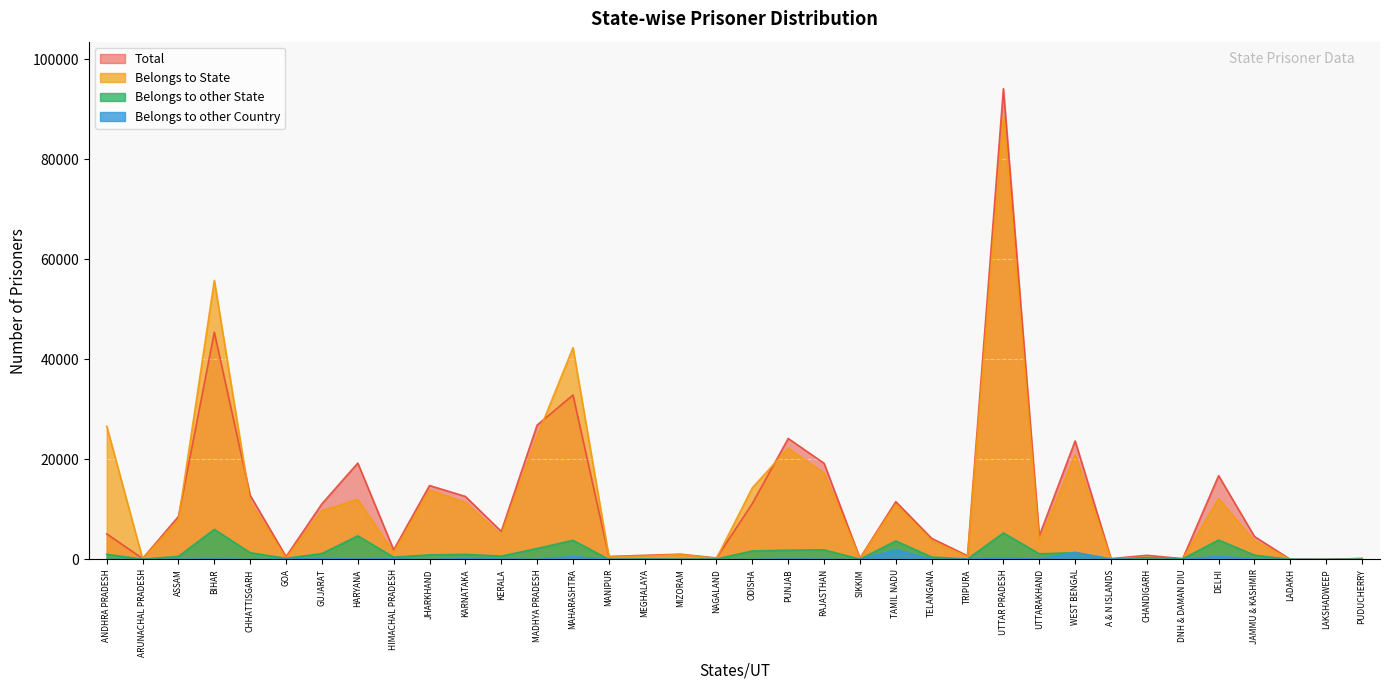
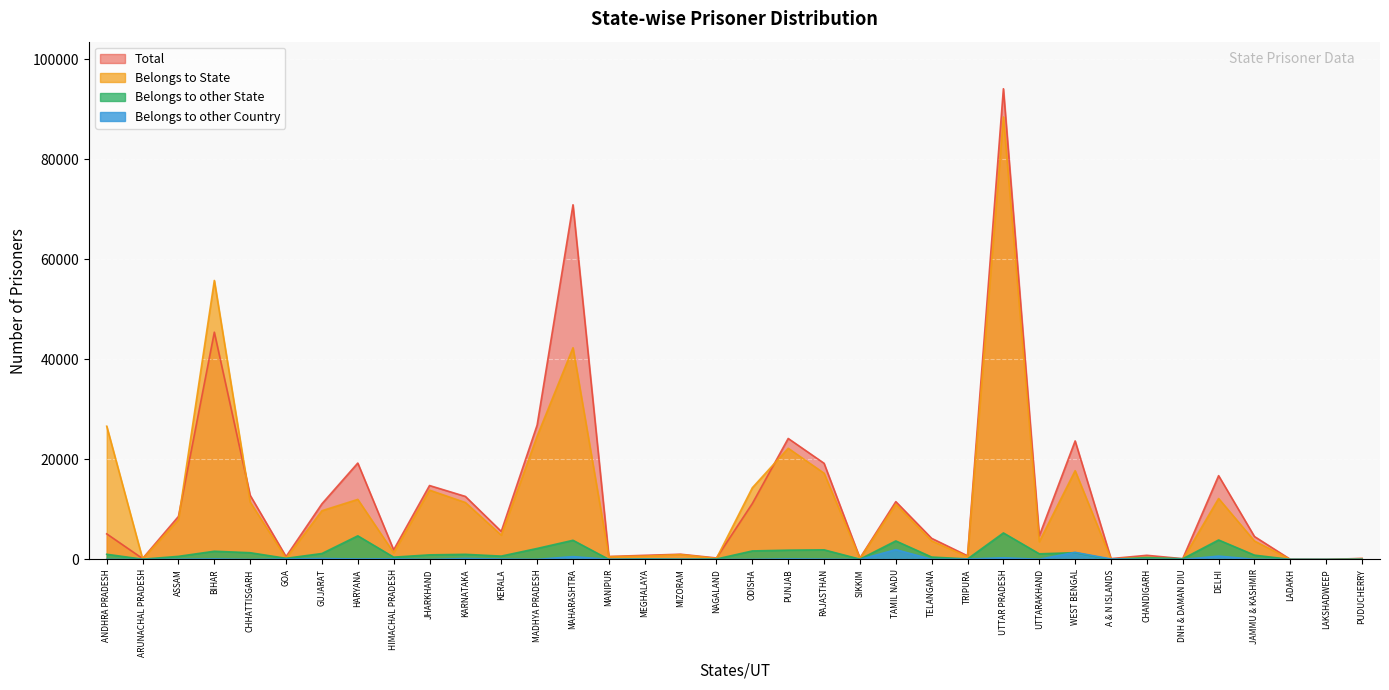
  {
    "Total": {
      "ANDHRA PRADESH": 5000,
      "ASSAM": 9000,
      "BIHAR": 45000,
      "CHHATTISGARH": 13000,
      "GUJARAT": 11000,
      "HARYANA": 19000,
      "HIMACHAL PRADESH": 2000,
      "JHARKHAND": 15000,
      "KARNATAKA": 13000,
      "KERALA": 6000,
      "MADHYA PRADESH": 27000,
-     "MAHARASHTRA": 33000,
+     "MAHARASHTRA": 71000,
      "ODISHA": 11000,
      "PUNJAB": 24000,
      "RAJASTHAN": 19000,
      "TAMIL NADU": 12000,
      "UTTAR PRADESH": 94000,
      "UTTARAKHAND": 5000,
      "WEST BENGAL": 24000,
      "DELHI": 17000,
      "JAMMU & KASHMIR": 5000
    },
    "Belongs to State": {
      "ANDHRA PRADESH": 27000,
      "ASSAM": 8000,
      "BIHAR": 56000,
      "CHHATTISGARH": 11000,
      "GUJARAT": 10000,
      "HARYANA": 12000,
      "HIMACHAL PRADESH": 1000,
      "JHARKHAND": 14000,
      "KARNATAKA": 11000,
      "KERALA": 5000,
      "MADHYA PRADESH": 25000,
      "MAHARASHTRA": 42000,
      "ODISHA": 14000,
      "PUNJAB": 22000,
      "RAJASTHAN": 17000,
      "TAMIL NADU": 11000,
      "UTTAR PRADESH": 88000,
      "UTTARAKHAND": 4000,
-     "WEST BENGAL": 21000,
+     "WEST BENGAL": 18000,
      "DELHI": 12000,
      "JAMMU & KASHMIR": 4000
    },
    "Belongs to other State": {
      "ANDHRA PRADESH": 1000,
      "ASSAM": 1000,
-     "BIHAR": 6000,
+     "BIHAR": 2000,
      "CHHATTISGARH": 1000,
      "GUJARAT": 1000,
      "HARYANA": 5000,
      "JHARKHAND": 1000,
      "KARNATAKA": 1000,
      "KERALA": 1000,
      "MADHYA PRADESH": 2000,
      "MAHARASHTRA": 4000,
      "ODISHA": 2000,
      "PUNJAB": 2000,
      "RAJASTHAN": 2000,
      "TAMIL NADU": 4000,
      "UTTAR PRADESH": 5000,
      "UTTARAKHAND": 1000,
      "DELHI": 4000,
      "JAMMU & KASHMIR": 1000
    },
    "Belongs to other Country": {
      "ANDHRA PRADESH": 0,
      "ASSAM": 0,
      "BIHAR": 0,
      "CHHATTISGARH": 0,
      "GUJARAT": 0,
      "HARYANA": 0,
      "JHARKHAND": 0,
      "KARNATAKA": 0,
      "KERALA": 0,
      "MADHYA PRADESH": 0,
      "MAHARASHTRA": 1000,
      "ODISHA": 0,
      "PUNJAB": 0,
      "RAJASTHAN": 0,
      "TAMIL NADU": 2000,
      "UTTAR PRADESH": 0,
      "UTTARAKHAND": 0,
      "DELHI": 1000,
      "JAMMU & KASHMIR": 0
    }
  }
